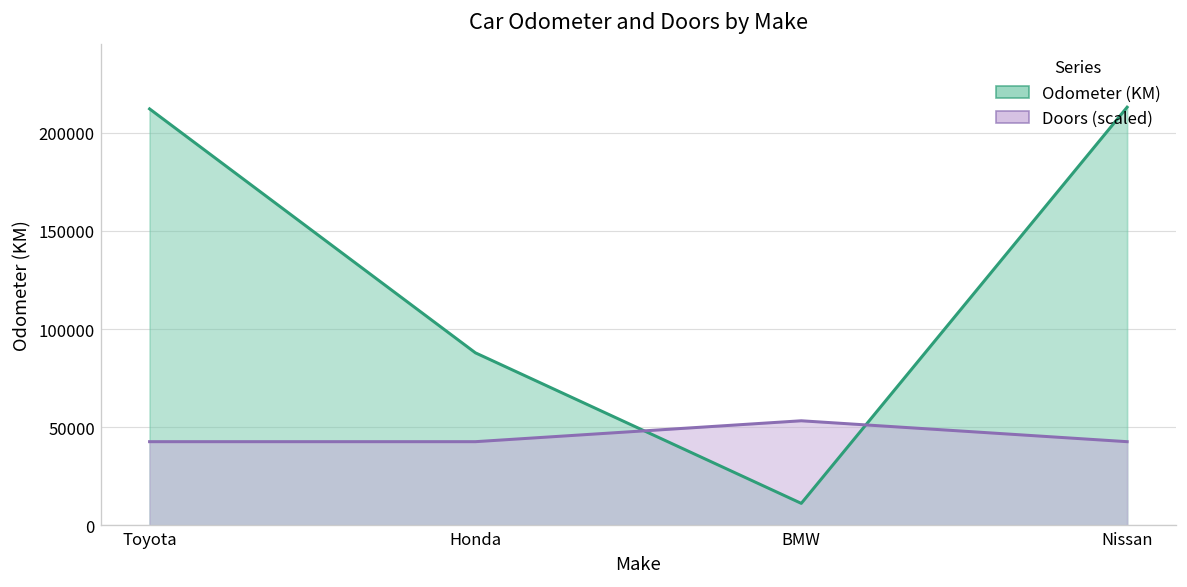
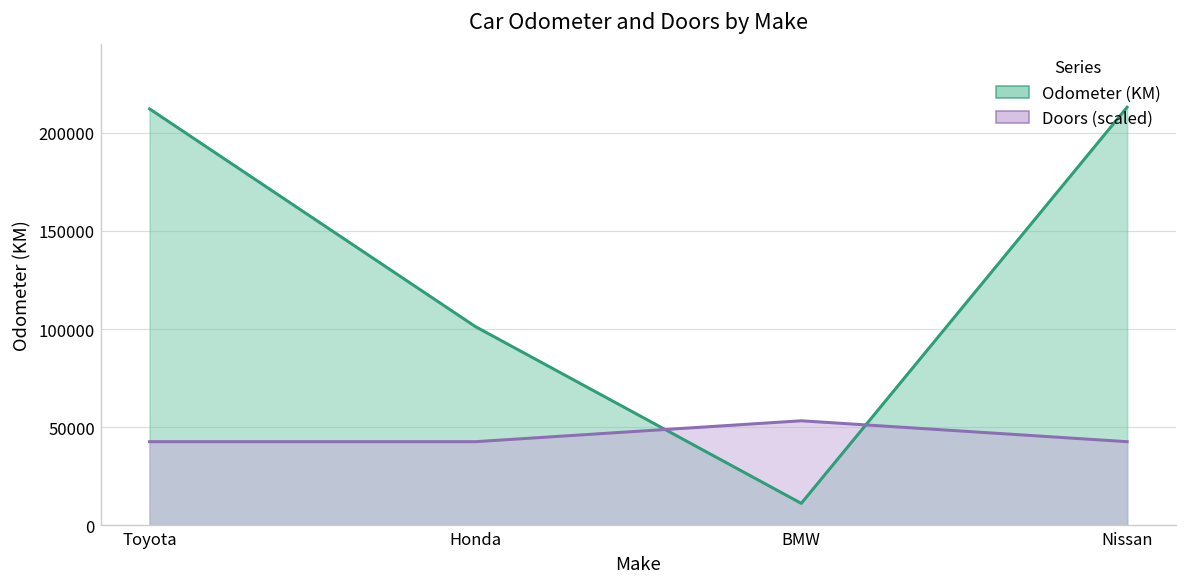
  {
    "Odometer (KM)": {
      "Toyota": 212000,
-     "Honda": 88000,
+     "Honda": 101000,
      "BMW": 11000,
      "Nissan": 213000
    }
  }
